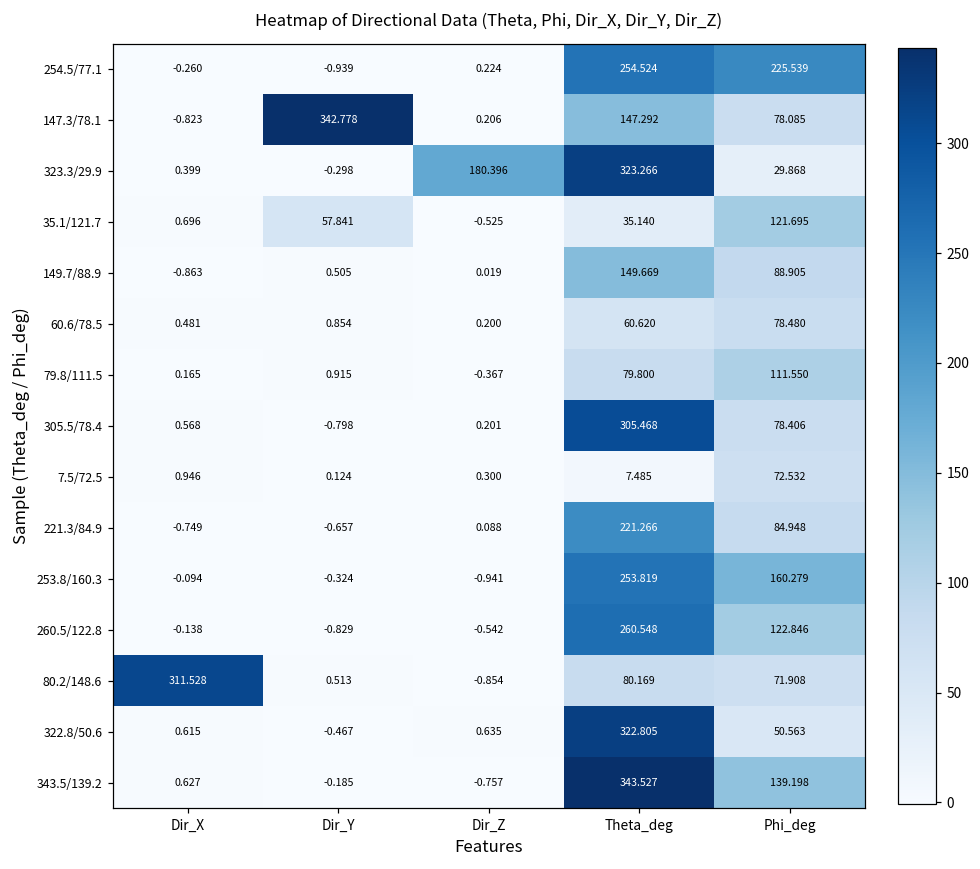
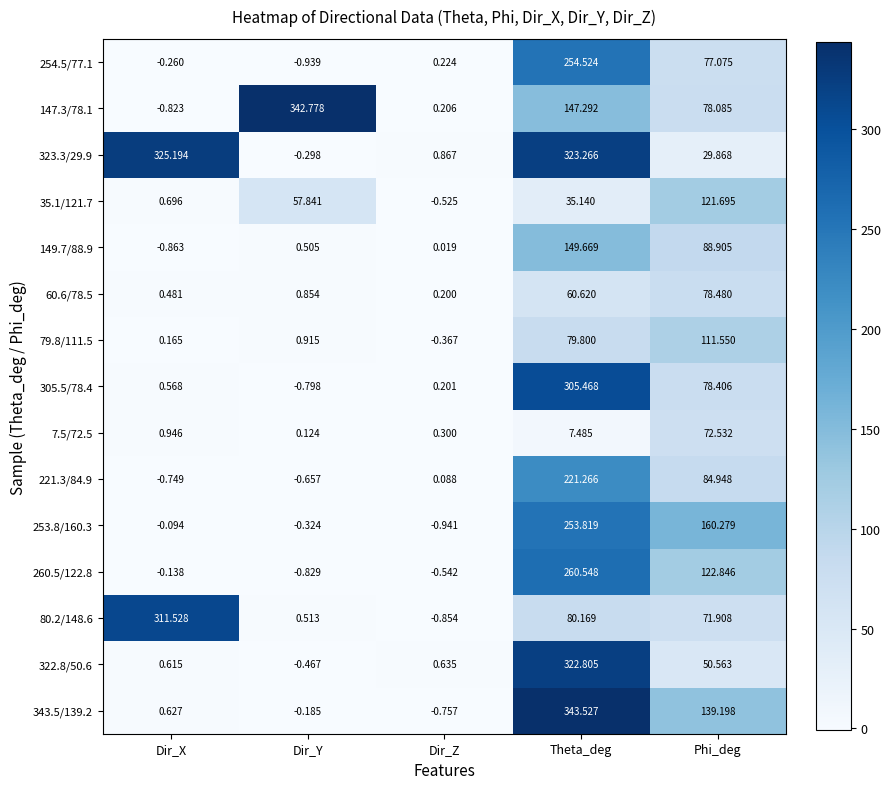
  {
    "254.5/77.1": {
      "Dir_X": -0.260,
      "Dir_Y": -0.939,
      "Dir_Z": 0.224,
      "Theta_deg": 254.524,
-     "Phi_deg": 225.539
+     "Phi_deg": 77.075
    },
    "147.3/78.1": {
      "Dir_X": -0.823,
      "Dir_Y": 342.778,
      "Dir_Z": 0.206,
      "Theta_deg": 147.292,
      "Phi_deg": 78.085
    },
    "323.3/29.9": {
-     "Dir_X": 0.399,
+     "Dir_X": 325.194,
      "Dir_Y": -0.298,
-     "Dir_Z": 180.396,
+     "Dir_Z": 0.867,
      "Theta_deg": 323.266,
      "Phi_deg": 29.868
    },
    "35.1/121.7": {
      "Dir_X": 0.696,
      "Dir_Y": 57.841,
      "Dir_Z": -0.525,
      "Theta_deg": 35.140,
      "Phi_deg": 121.695
    },
    "149.7/88.9": {
      "Dir_X": -0.863,
      "Dir_Y": 0.505,
      "Dir_Z": 0.019,
      "Theta_deg": 149.669,
      "Phi_deg": 88.905
    },
    "60.6/78.5": {
      "Dir_X": 0.481,
      "Dir_Y": 0.854,
      "Dir_Z": 0.200,
      "Theta_deg": 60.620,
      "Phi_deg": 78.480
    },
    "79.8/111.5": {
      "Dir_X": 0.165,
      "Dir_Y": 0.915,
      "Dir_Z": -0.367,
      "Theta_deg": 79.800,
      "Phi_deg": 111.550
    },
    "305.5/78.4": {
      "Dir_X": 0.568,
      "Dir_Y": -0.798,
      "Dir_Z": 0.201,
      "Theta_deg": 305.468,
      "Phi_deg": 78.406
    },
    "7.5/72.5": {
      "Dir_X": 0.946,
      "Dir_Y": 0.124,
      "Dir_Z": 0.300,
      "Theta_deg": 7.485,
      "Phi_deg": 72.532
    },
    "221.3/84.9": {
      "Dir_X": -0.749,
      "Dir_Y": -0.657,
      "Dir_Z": 0.088,
      "Theta_deg": 221.266,
      "Phi_deg": 84.948
    },
    "253.8/160.3": {
      "Dir_X": -0.094,
      "Dir_Y": -0.324,
      "Dir_Z": -0.941,
      "Theta_deg": 253.819,
      "Phi_deg": 160.279
    },
    "260.5/122.8": {
      "Dir_X": -0.138,
      "Dir_Y": -0.829,
      "Dir_Z": -0.542,
      "Theta_deg": 260.548,
      "Phi_deg": 122.846
    },
    "80.2/148.6": {
      "Dir_X": 311.528,
      "Dir_Y": 0.513,
      "Dir_Z": -0.854,
      "Theta_deg": 80.169,
      "Phi_deg": 71.908
    },
    "322.8/50.6": {
      "Dir_X": 0.615,
      "Dir_Y": -0.467,
      "Dir_Z": 0.635,
      "Theta_deg": 322.805,
      "Phi_deg": 50.563
    },
    "343.5/139.2": {
      "Dir_X": 0.627,
      "Dir_Y": -0.185,
      "Dir_Z": -0.757,
      "Theta_deg": 343.527,
      "Phi_deg": 139.198
    }
  }
